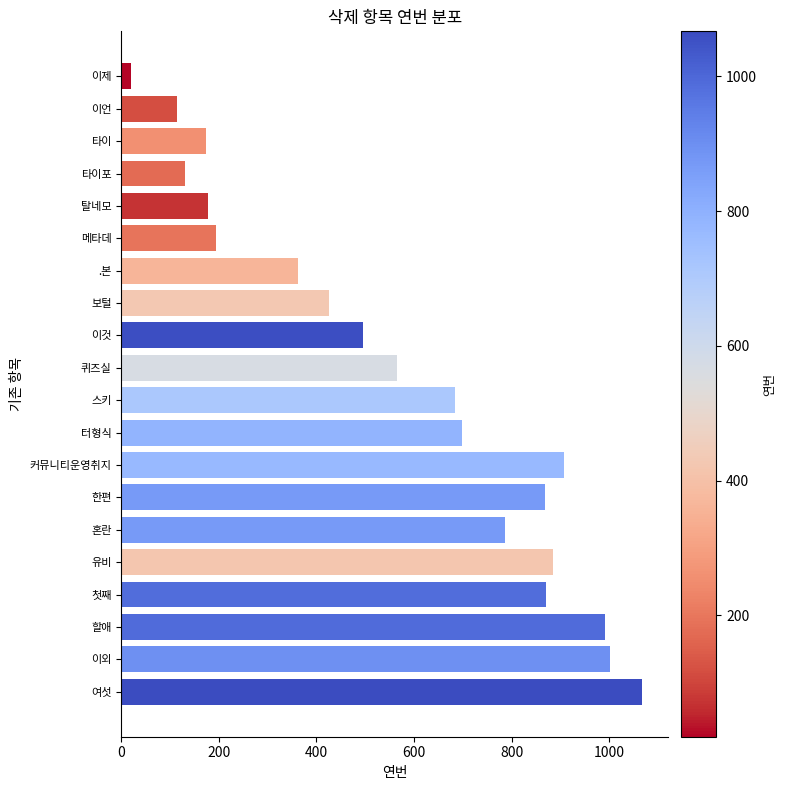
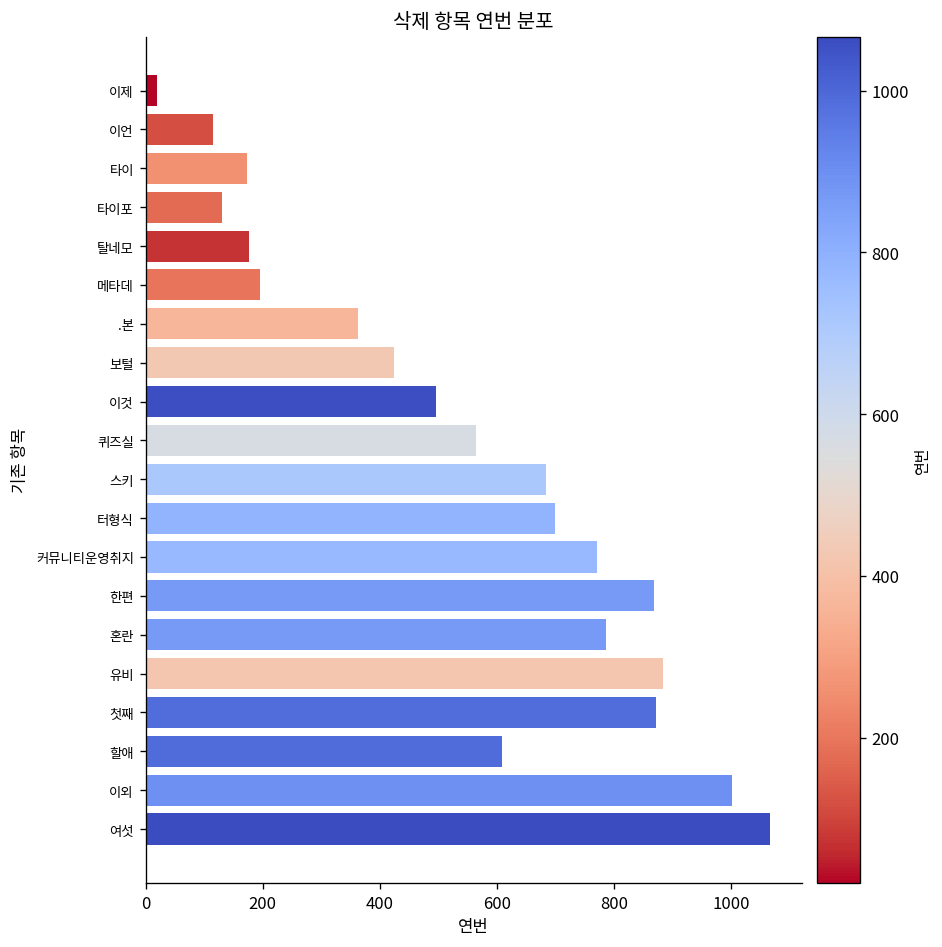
  {
    "이제": 20,
    "이언": 120,
    "타이": 170,
    "타이포": 130,
    "탈네모": 180,
    "메타데": 200,
    ".본": 360,
    "보털": 430,
    "이것": 500,
    "퀴즈실": 560,
    "스키": 680,
    "터형식": 700,
-   "커뮤니티운영취지": 910,
+   "커뮤니티운영취지": 770,
    "한편": 870,
    "혼란": 790,
    "유비": 880,
    "첫째": 870,
-   "할애": 990,
+   "할애": 610,
    "이외": 1000,
    "여섯": 1070
  }
